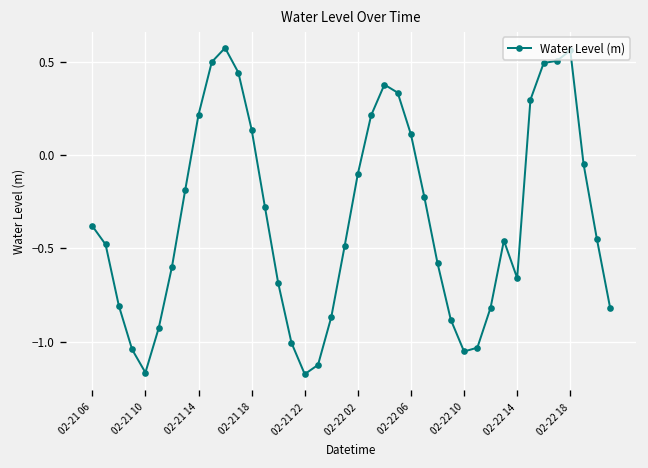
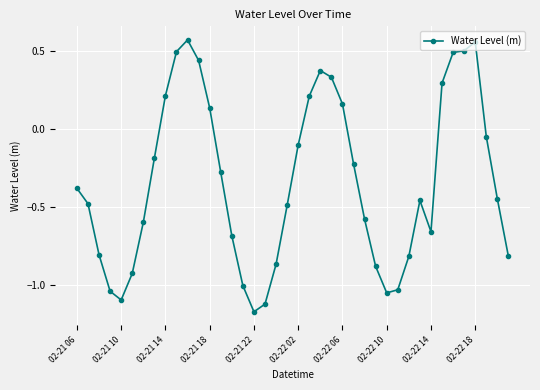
  {
    "02-21 06": -0.38,
-   "02-21 10": -1.16,
+   "02-21 10": -1.10,
    "02-21 14": 0.22,
    "02-21 18": 0.14,
    "02-21 22": -1.17,
    "02-22 02": -0.10,
-   "02-22 06": 0.11,
+   "02-22 06": 0.16,
    "02-22 10": -1.05,
    "02-22 14": -0.66
  }
